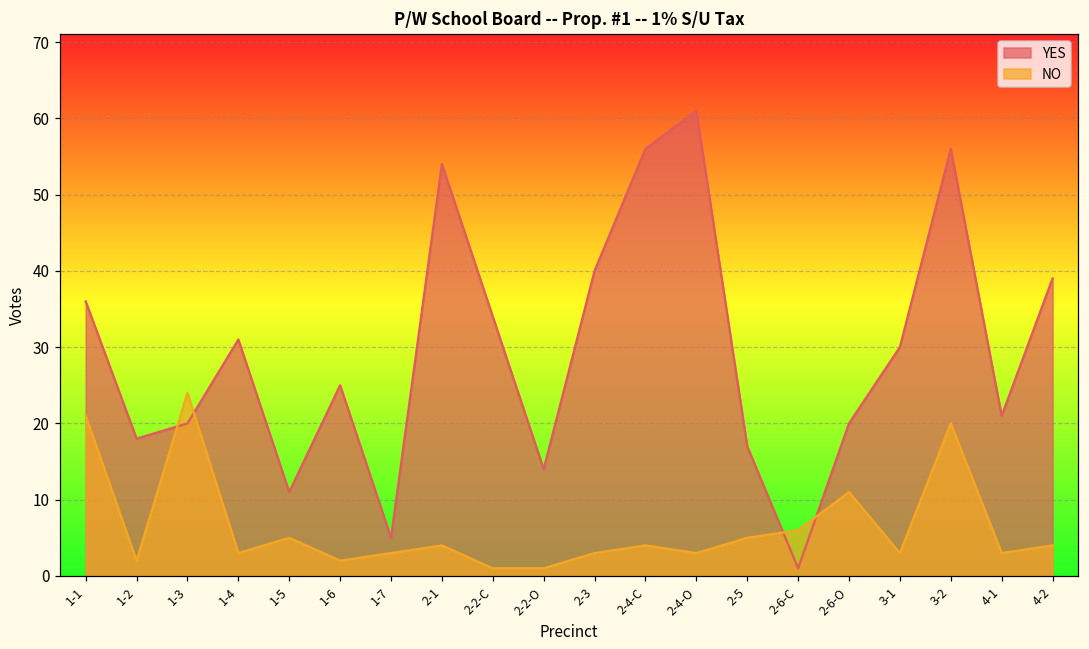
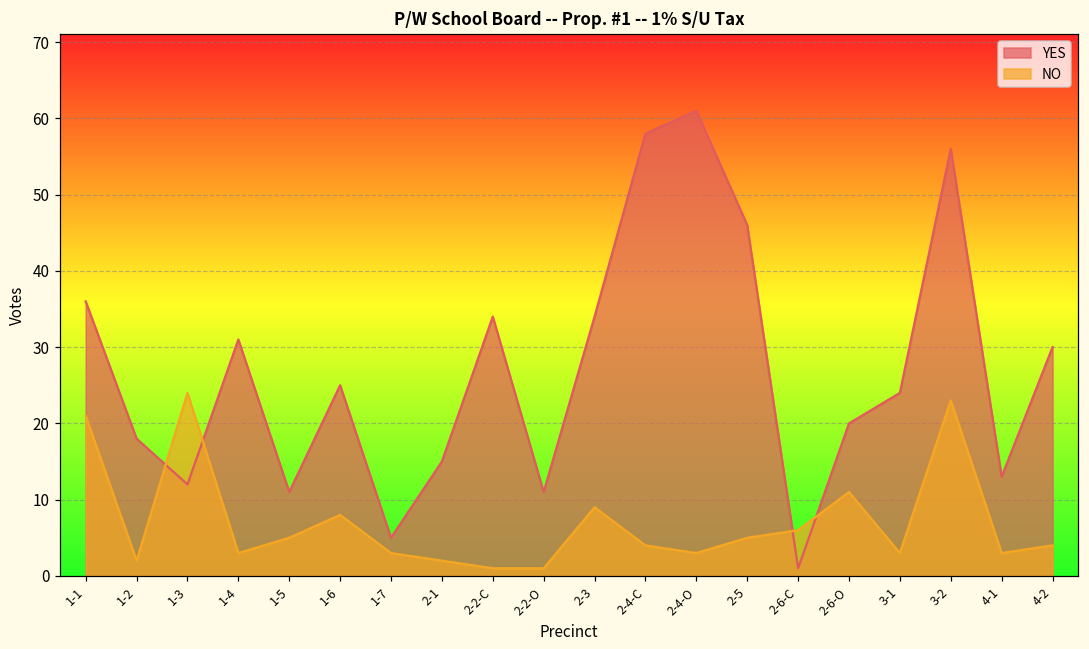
  {
    "YES": {
      "1-1": 36,
      "1-2": 18,
-     "1-3": 20,
+     "1-3": 12,
      "1-4": 31,
      "1-5": 11,
      "1-6": 25,
      "1-7": 5,
-     "2-1": 54,
+     "2-1": 15,
      "2-2-C": 34,
-     "2-2-O": 14,
-     "2-3": 40,
-     "2-4-C": 56,
+     "2-2-O": 11,
+     "2-3": 34,
+     "2-4-C": 58,
      "2-4-O": 61,
-     "2-5": 17,
+     "2-5": 46,
      "2-6-C": 1,
      "2-6-O": 20,
-     "3-1": 30,
+     "3-1": 24,
      "3-2": 56,
-     "4-1": 21,
-     "4-2": 39
+     "4-1": 13,
+     "4-2": 30
    },
    "NO": {
      "1-1": 21,
      "1-2": 2,
      "1-3": 24,
      "1-4": 3,
      "1-5": 5,
-     "1-6": 2,
+     "1-6": 8,
      "1-7": 3,
-     "2-1": 4,
+     "2-1": 2,
      "2-2-C": 1,
      "2-2-O": 1,
-     "2-3": 3,
+     "2-3": 9,
      "2-4-C": 4,
      "2-4-O": 3,
      "2-5": 5,
      "2-6-C": 6,
      "2-6-O": 11,
      "3-1": 3,
-     "3-2": 20,
+     "3-2": 23,
      "4-1": 3,
      "4-2": 4
    }
  }
